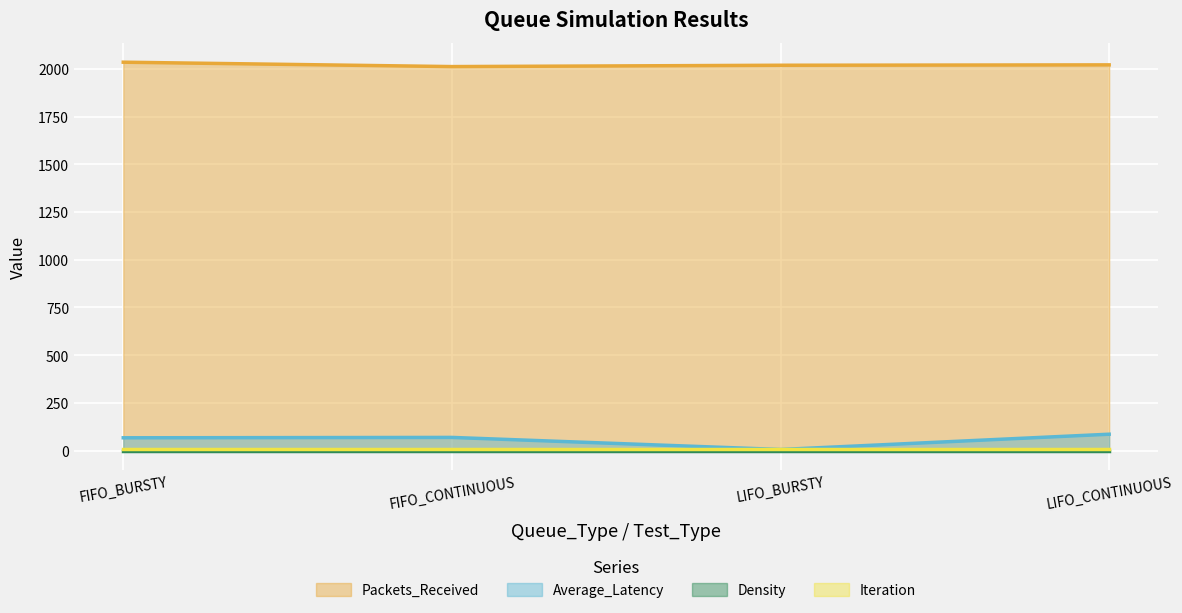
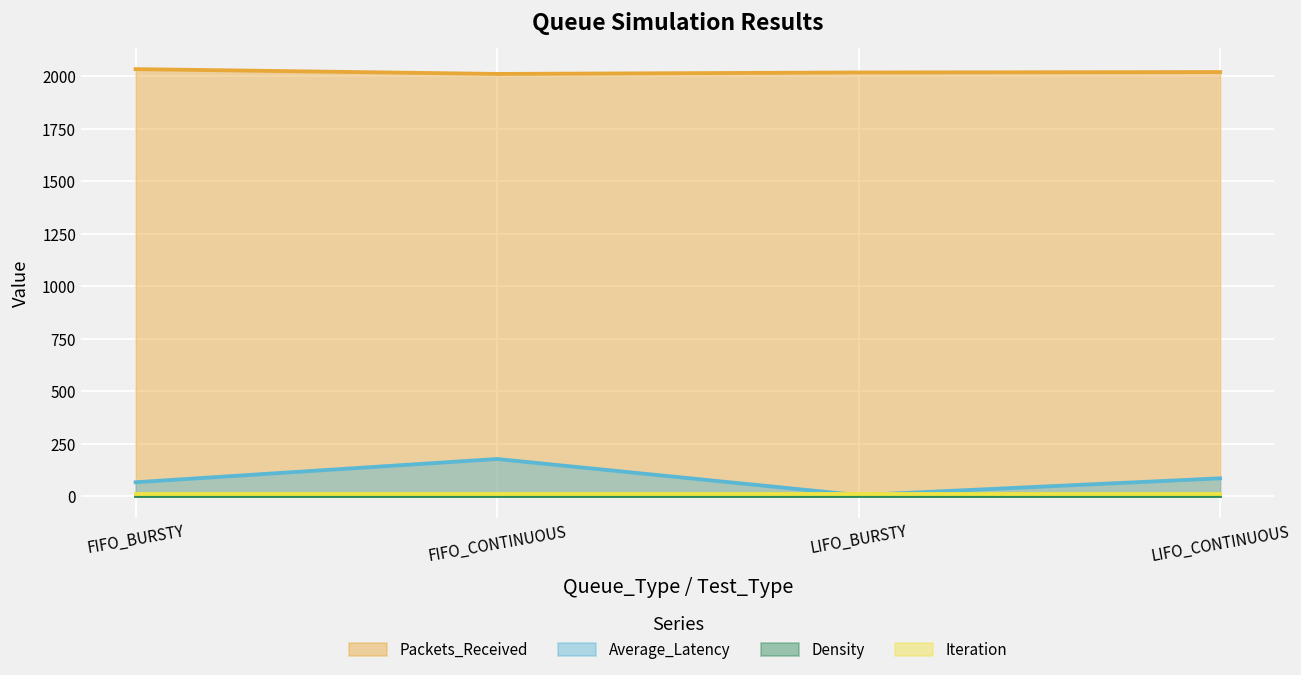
  {
    "Average_Latency": {
      "FIFO_BURSTY": 70,
-     "FIFO_CONTINUOUS": 70,
+     "FIFO_CONTINUOUS": 180,
      "LIFO_CONTINUOUS": 90
    }
  }
